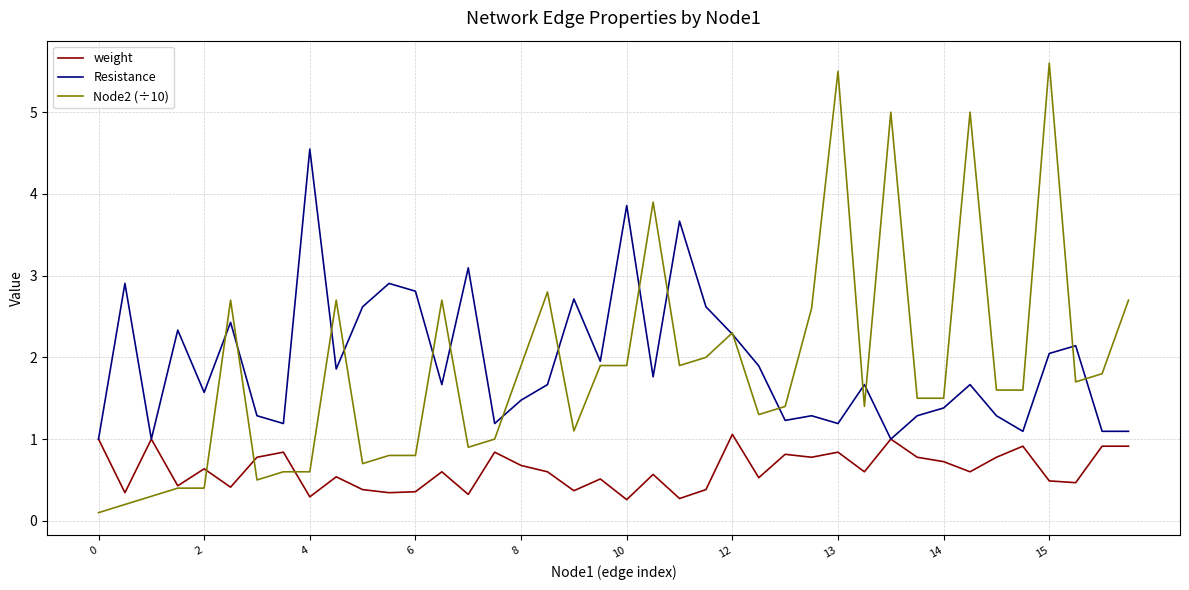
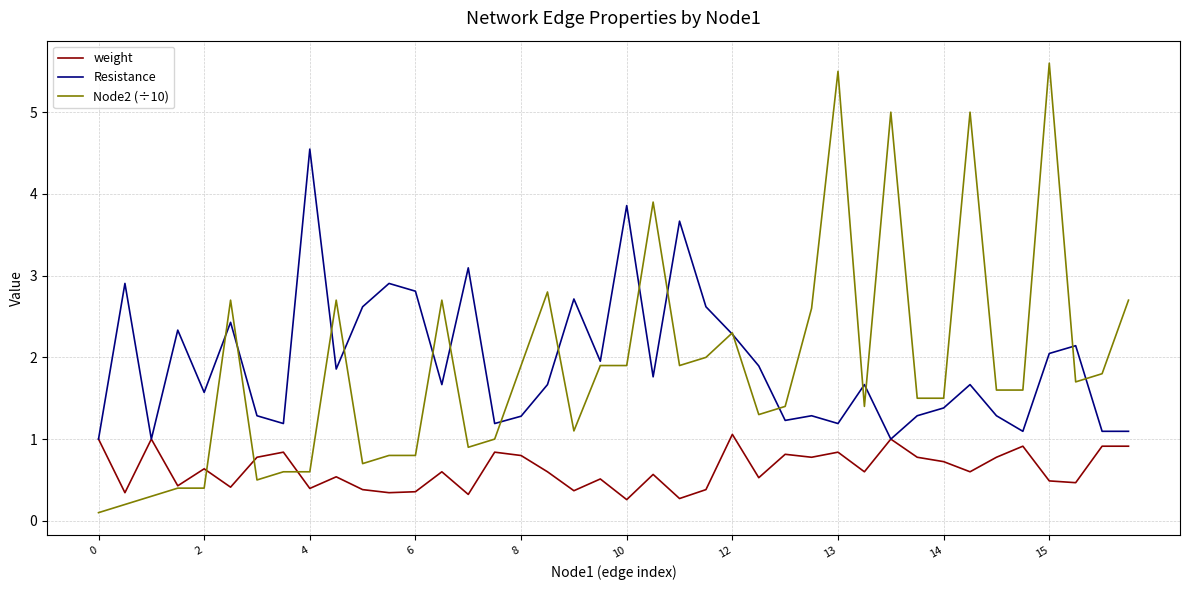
  {
    "weight": {
-     "4": 0.3,
-     "8": 0.7,
+     "4": 0.4,
+     "8": 0.8,
      "12": 1.1
    },
    "Resistance": {
      "4": 4.5,
-     "8": 1.5
+     "8": 1.3
    },
    "Node2 (÷10)": {
      "0": 0.1,
      "4": 0.6,
      "8": 1.9
    }
  }
